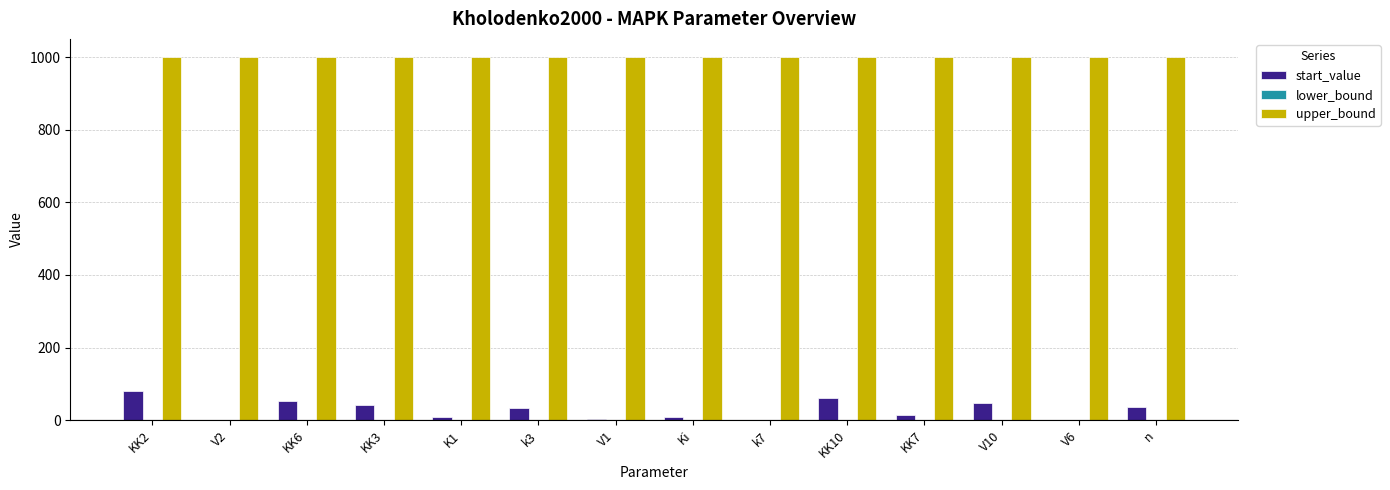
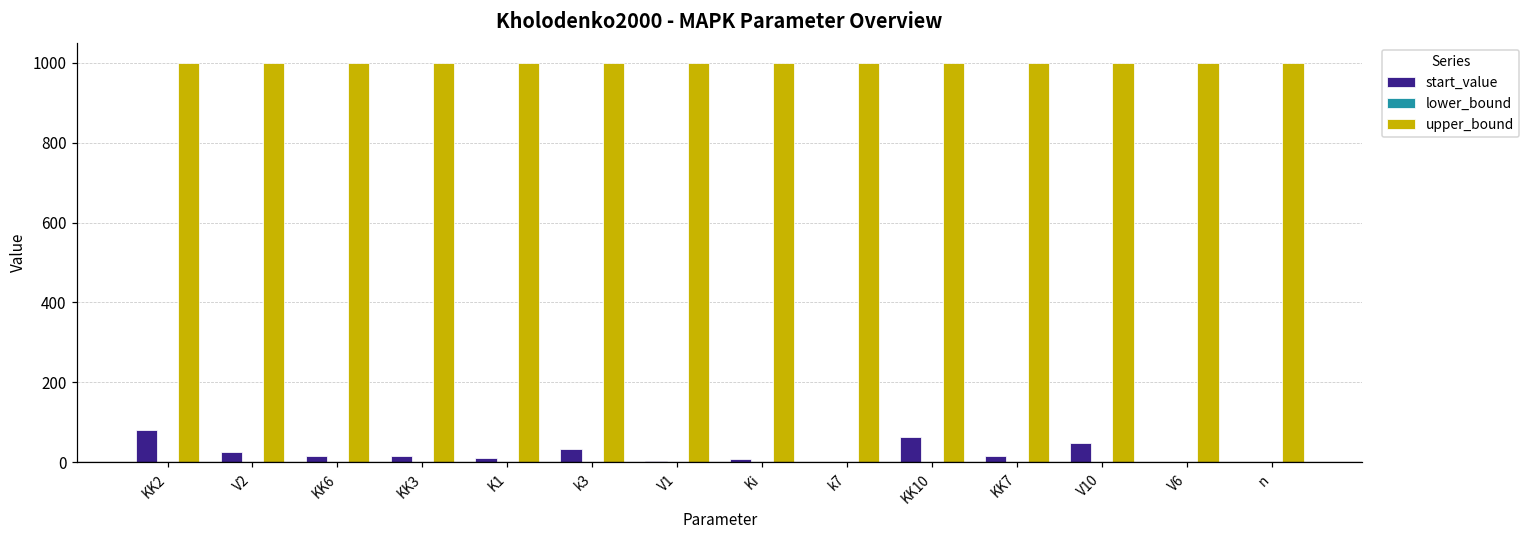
  {
    "start_value": {
      "KK2": 80,
-     "V2": 0,
-     "KK6": 50,
-     "KK3": 40,
+     "V2": 30,
+     "KK6": 20,
+     "KK3": 20,
      "K1": 10,
      "k3": 30,
      "Ki": 10,
      "KK10": 60,
      "KK7": 20,
      "V10": 50,
-     "n": 40
+     "n": 0
    },
    "upper_bound": {
      "KK2": 1000,
      "V2": 1000,
      "KK6": 1000,
      "KK3": 1000,
      "K1": 1000,
      "k3": 1000,
      "V1": 1000,
      "Ki": 1000,
      "k7": 1000,
      "KK10": 1000,
      "KK7": 1000,
      "V10": 1000,
      "V6": 1000,
      "n": 1000
    }
  }
